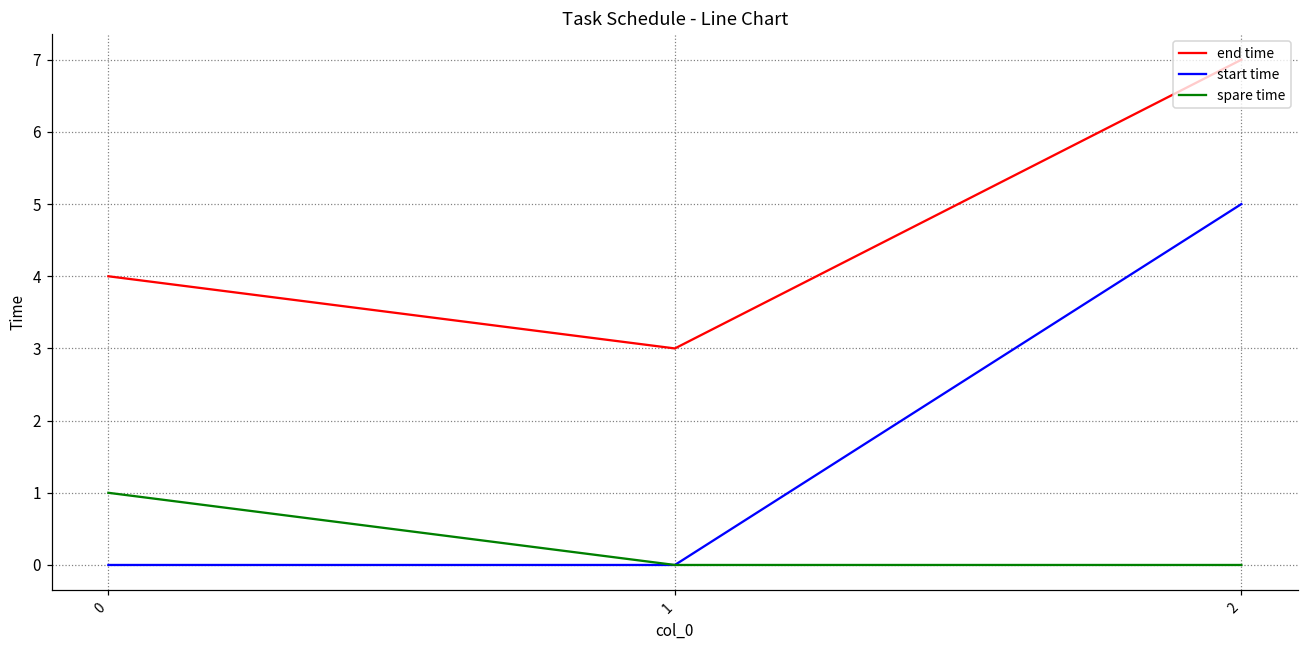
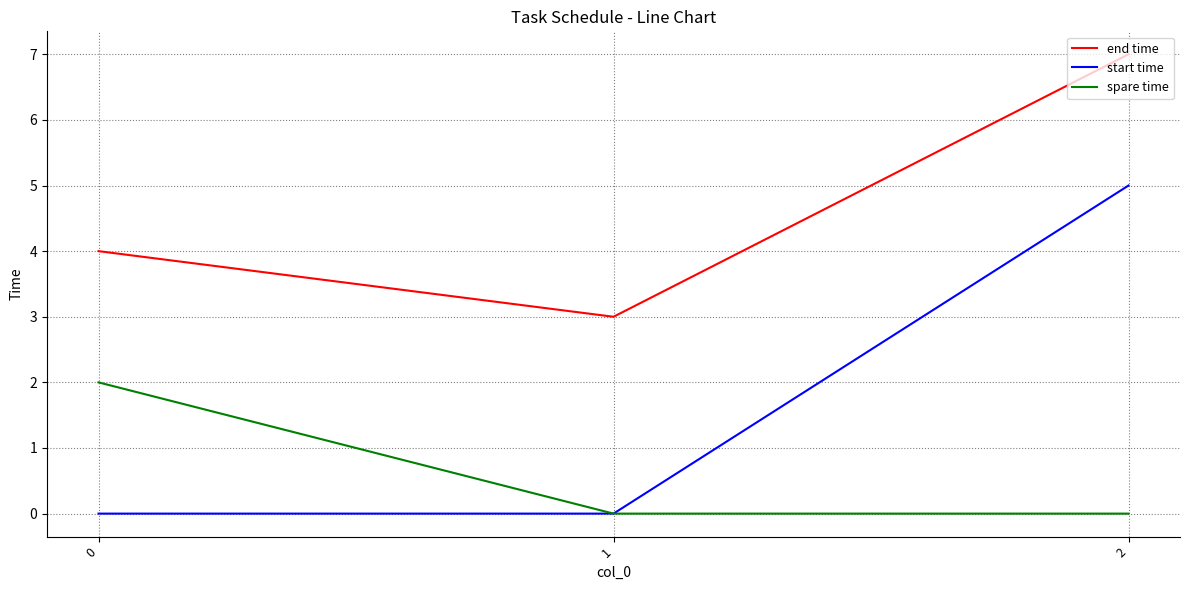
  {
    "end time": {
      "0": 4,
      "1": 3
    },
    "start time": {
      "0": 0,
      "2": 5
    },
    "spare time": {
-     "0": 1,
+     "0": 2,
      "2": 0
    }
  }
